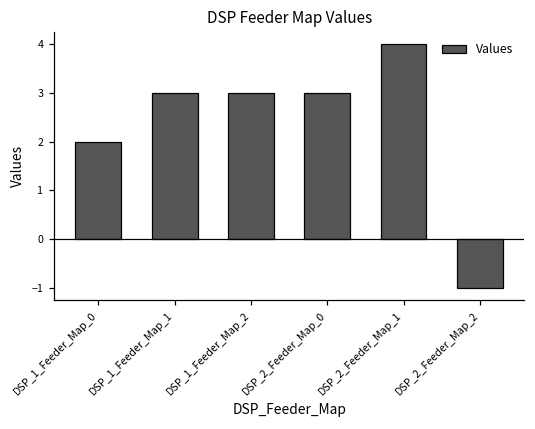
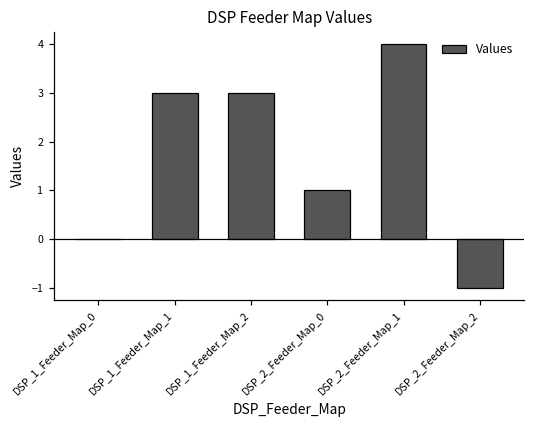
  {
-   "DSP_1_Feeder_Map_0": 2,
+   "DSP_1_Feeder_Map_0": 0,
    "DSP_1_Feeder_Map_1": 3,
    "DSP_1_Feeder_Map_2": 3,
-   "DSP_2_Feeder_Map_0": 3,
+   "DSP_2_Feeder_Map_0": 1,
    "DSP_2_Feeder_Map_1": 4,
    "DSP_2_Feeder_Map_2": -1
  }
